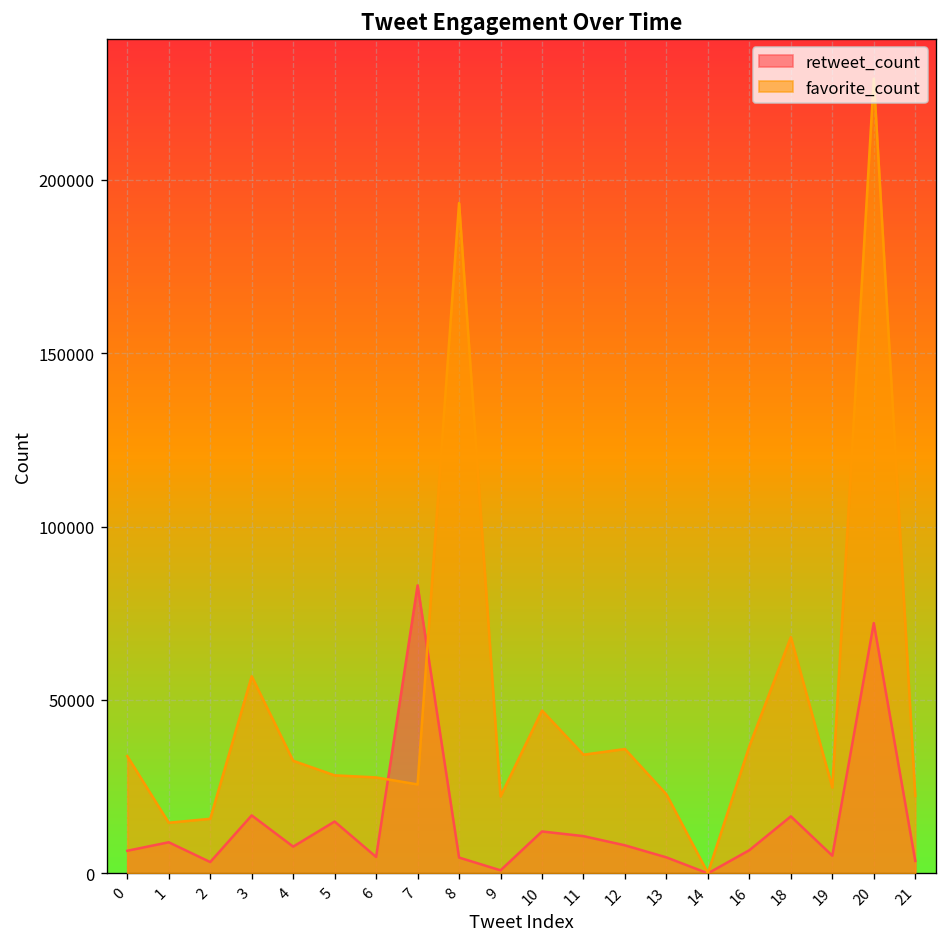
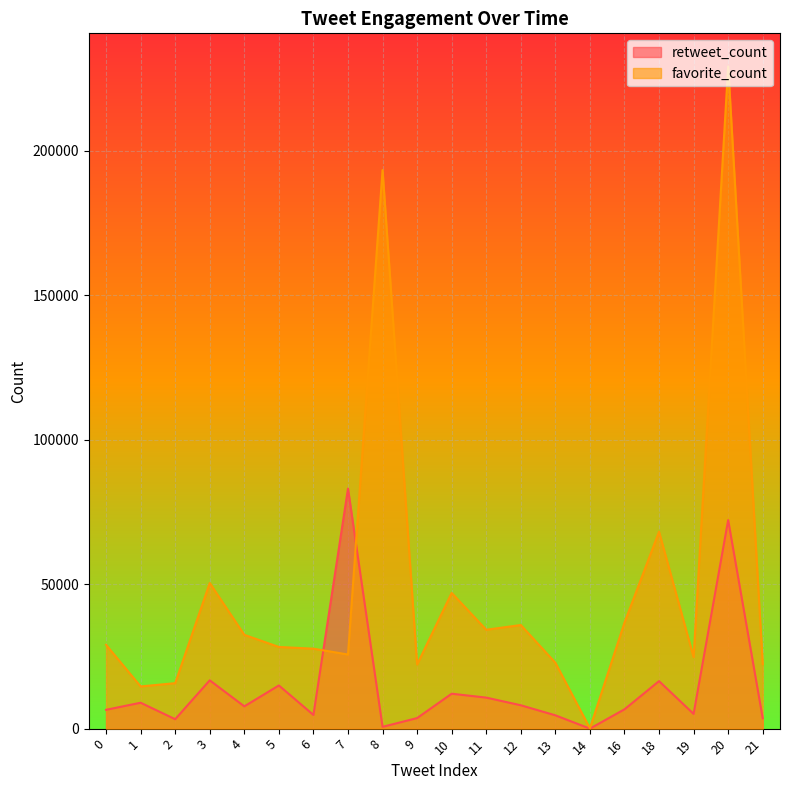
  {
    "retweet_count": {
      "0": 7000,
      "1": 9000,
      "2": 3000,
      "3": 17000,
      "4": 8000,
      "5": 15000,
      "6": 5000,
      "7": 83000,
-     "8": 5000,
-     "9": 1000,
+     "8": 1000,
+     "9": 4000,
      "10": 12000,
      "11": 11000,
      "12": 8000,
      "13": 5000,
      "16": 7000,
      "18": 16000,
      "19": 5000,
      "20": 72000,
      "21": 4000
    },
    "favorite_count": {
-     "0": 34000,
+     "0": 29000,
      "1": 15000,
      "2": 16000,
-     "3": 57000,
+     "3": 50000,
      "4": 32000,
      "5": 28000,
      "6": 28000,
      "7": 26000,
      "8": 193000,
      "9": 22000,
      "10": 47000,
      "11": 34000,
      "12": 36000,
      "13": 23000,
      "16": 37000,
      "18": 68000,
      "19": 25000,
      "21": 22000
    }
  }
